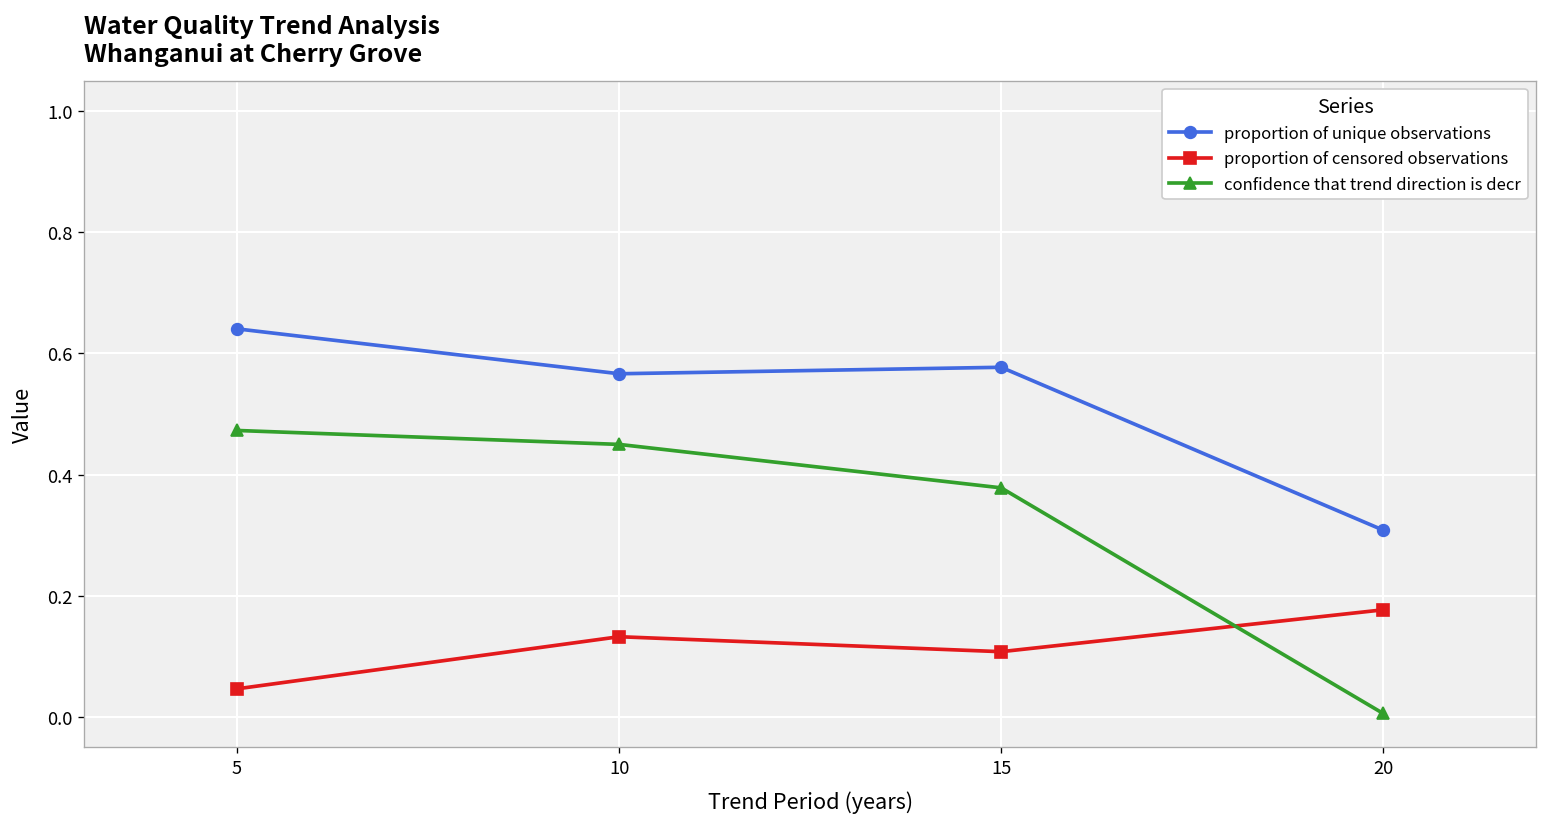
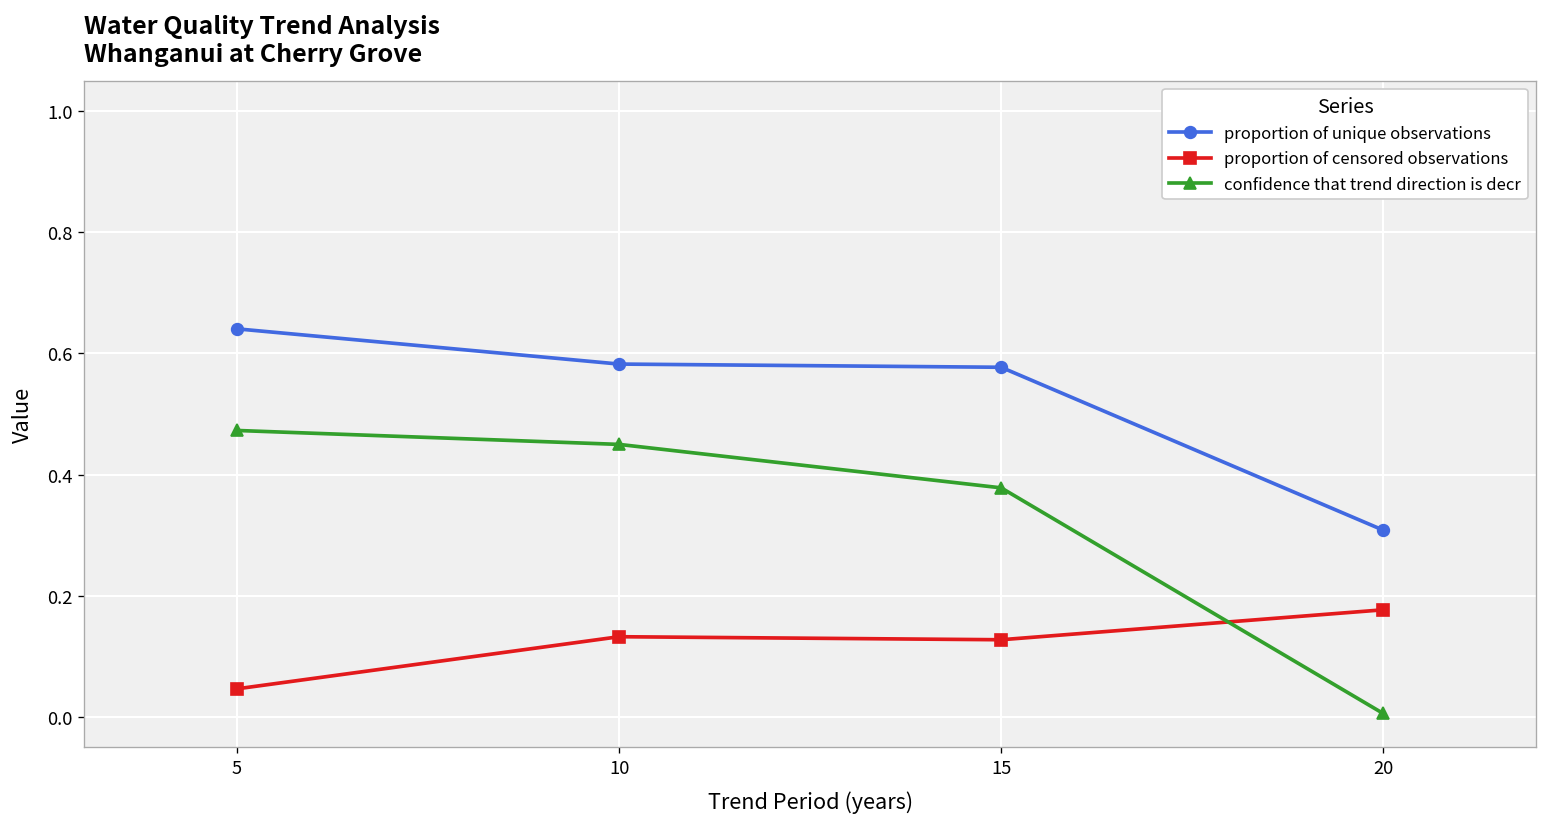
  {
    "proportion of unique observations": {
      "5": 0.64,
-     "10": 0.57,
+     "10": 0.58,
      "15": 0.58,
      "20": 0.31
    },
    "proportion of censored observations": {
      "5": 0.05,
      "10": 0.13,
-     "15": 0.11,
+     "15": 0.13,
      "20": 0.18
    },
    "confidence that trend direction is decr": {
      "5": 0.47,
      "10": 0.45,
      "15": 0.38,
      "20": 0.01
    }
  }
